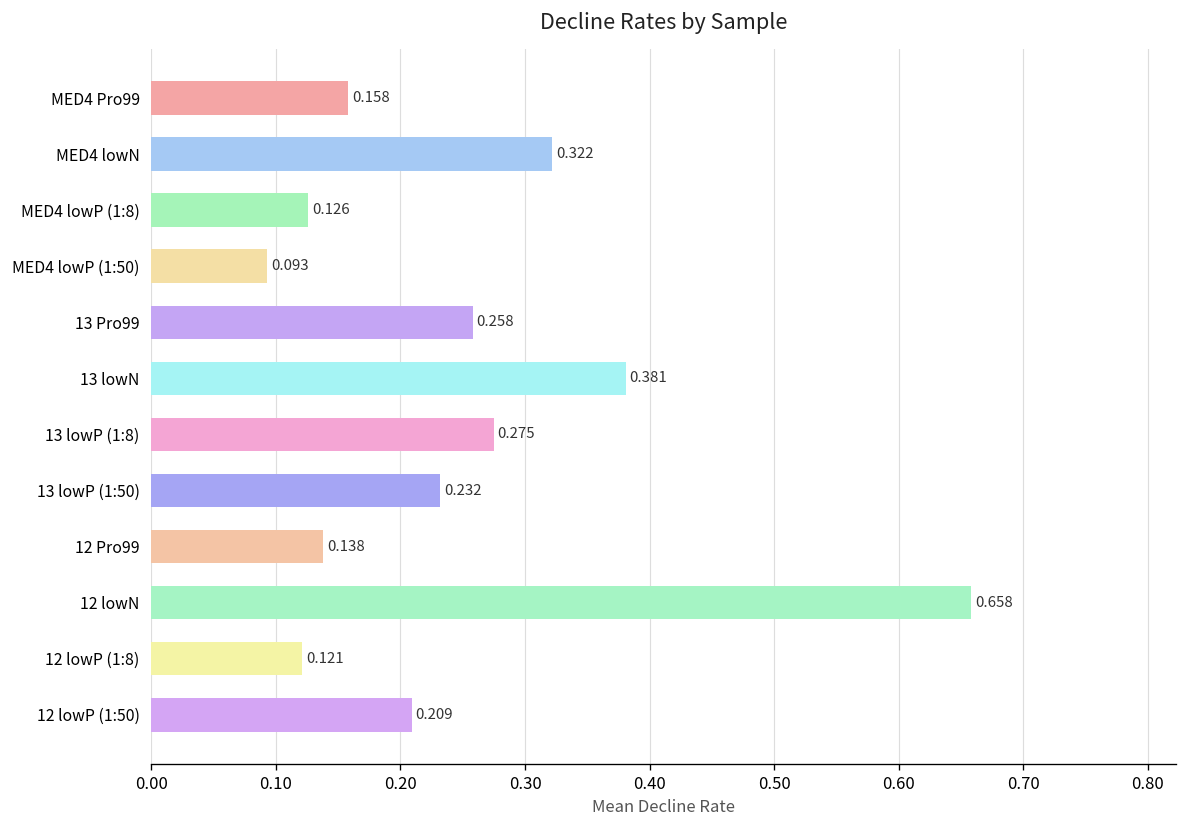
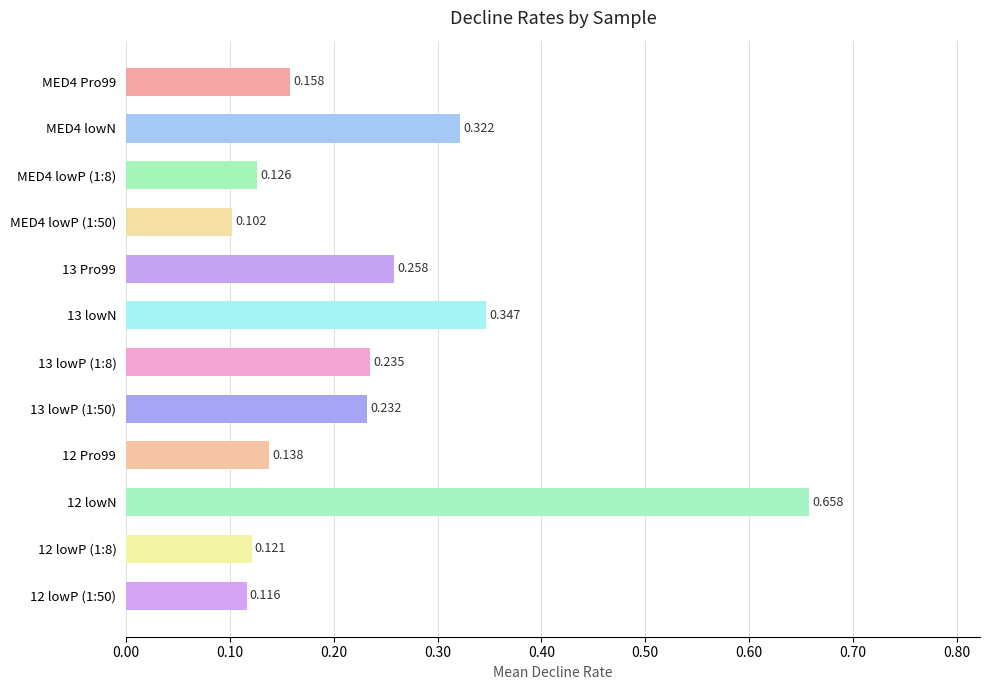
  {
    "MED4 Pro99": 0.158,
    "MED4 lowN": 0.322,
    "MED4 lowP (1:8)": 0.126,
-   "MED4 lowP (1:50)": 0.093,
+   "MED4 lowP (1:50)": 0.102,
    "13 Pro99": 0.258,
-   "13 lowN": 0.381,
-   "13 lowP (1:8)": 0.275,
+   "13 lowN": 0.347,
+   "13 lowP (1:8)": 0.235,
    "13 lowP (1:50)": 0.232,
    "12 Pro99": 0.138,
    "12 lowN": 0.658,
    "12 lowP (1:8)": 0.121,
-   "12 lowP (1:50)": 0.209
+   "12 lowP (1:50)": 0.116
  }
